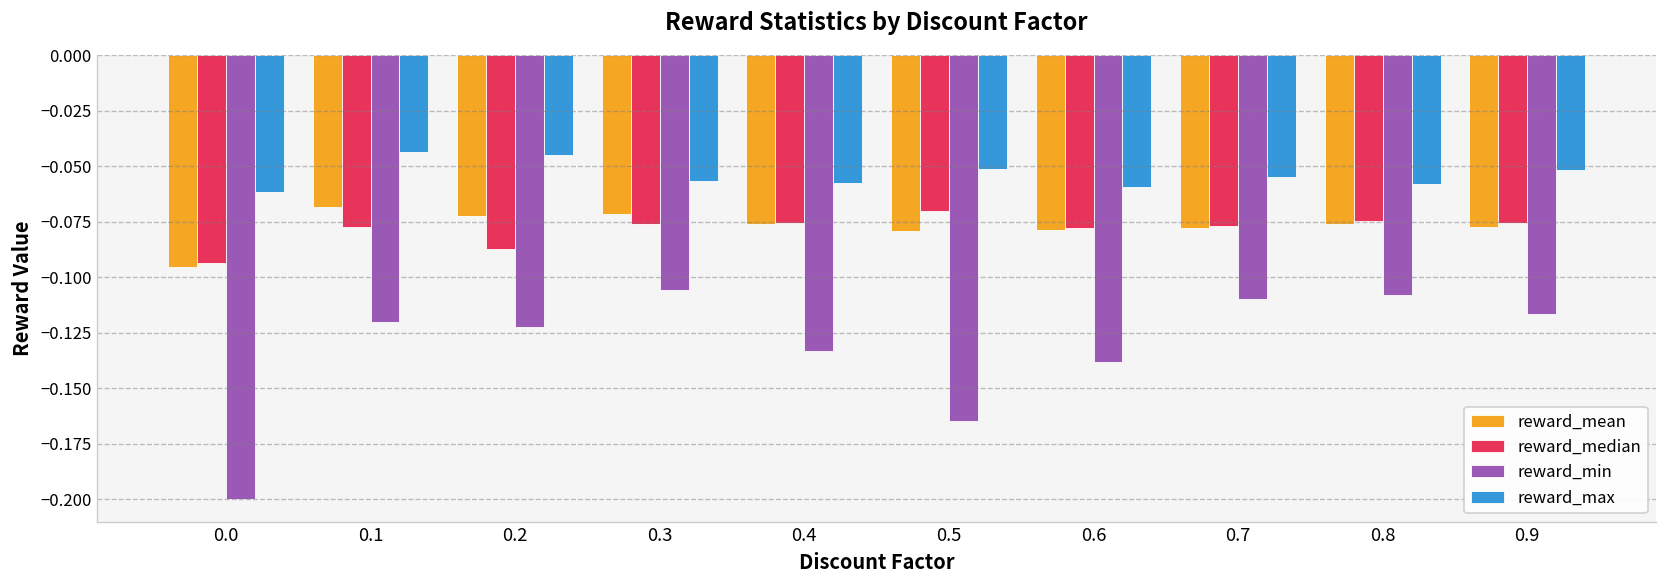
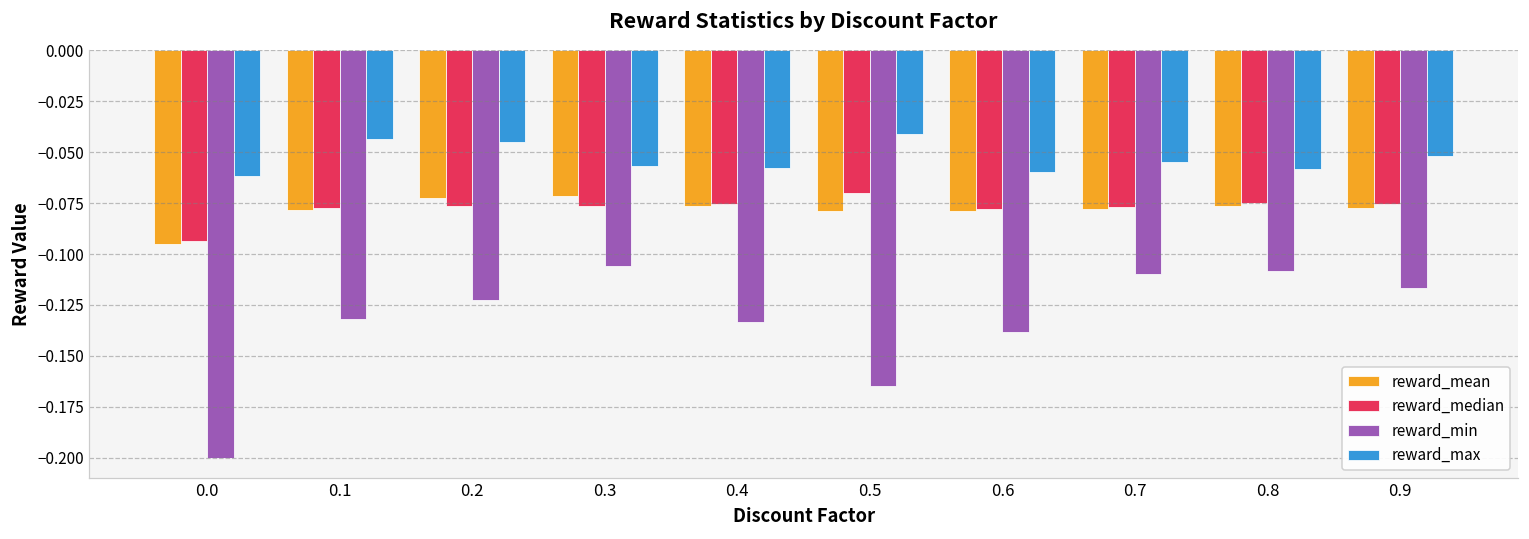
  {
    "reward_mean": {
      "0.0": -0.095,
-     "0.1": -0.069,
+     "0.1": -0.079,
      "0.2": -0.073,
      "0.3": -0.072,
      "0.4": -0.076,
      "0.5": -0.079,
      "0.6": -0.079,
      "0.7": -0.078,
      "0.8": -0.076,
      "0.9": -0.078
    },
    "reward_median": {
      "0.0": -0.094,
      "0.1": -0.078,
-     "0.2": -0.087,
+     "0.2": -0.076,
      "0.3": -0.076,
      "0.4": -0.076,
      "0.5": -0.070,
      "0.6": -0.078,
      "0.7": -0.077,
      "0.8": -0.075,
      "0.9": -0.076
    },
    "reward_min": {
      "0.0": -0.200,
-     "0.1": -0.120,
+     "0.1": -0.132,
      "0.2": -0.123,
      "0.3": -0.106,
      "0.4": -0.133,
      "0.5": -0.165,
      "0.6": -0.138,
      "0.7": -0.110,
      "0.8": -0.108,
      "0.9": -0.117
    },
    "reward_max": {
      "0.0": -0.062,
      "0.1": -0.044,
      "0.2": -0.045,
      "0.3": -0.057,
      "0.4": -0.058,
-     "0.5": -0.051,
+     "0.5": -0.041,
      "0.6": -0.060,
      "0.7": -0.055,
      "0.8": -0.058,
      "0.9": -0.052
    }
  }
